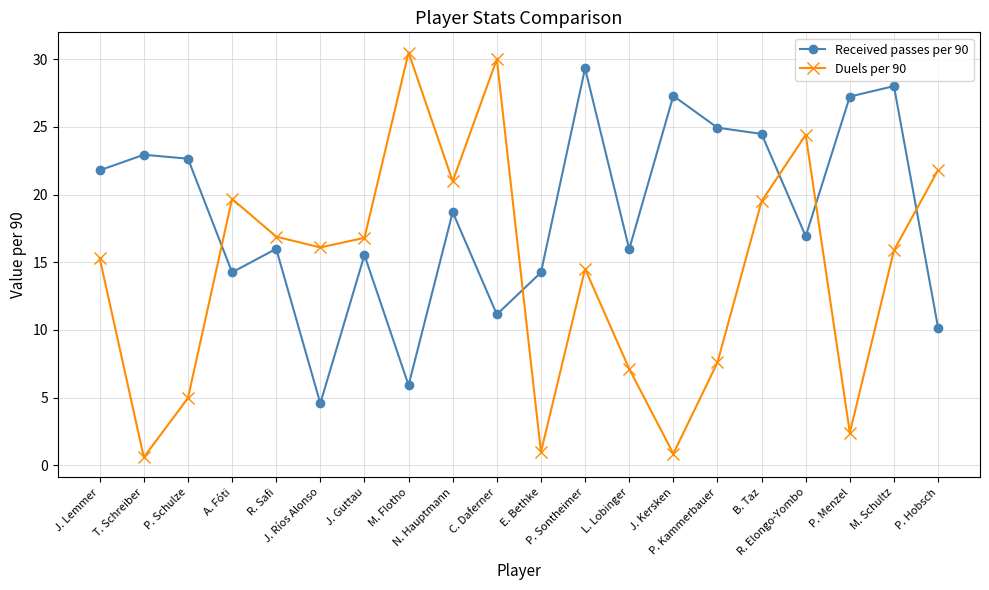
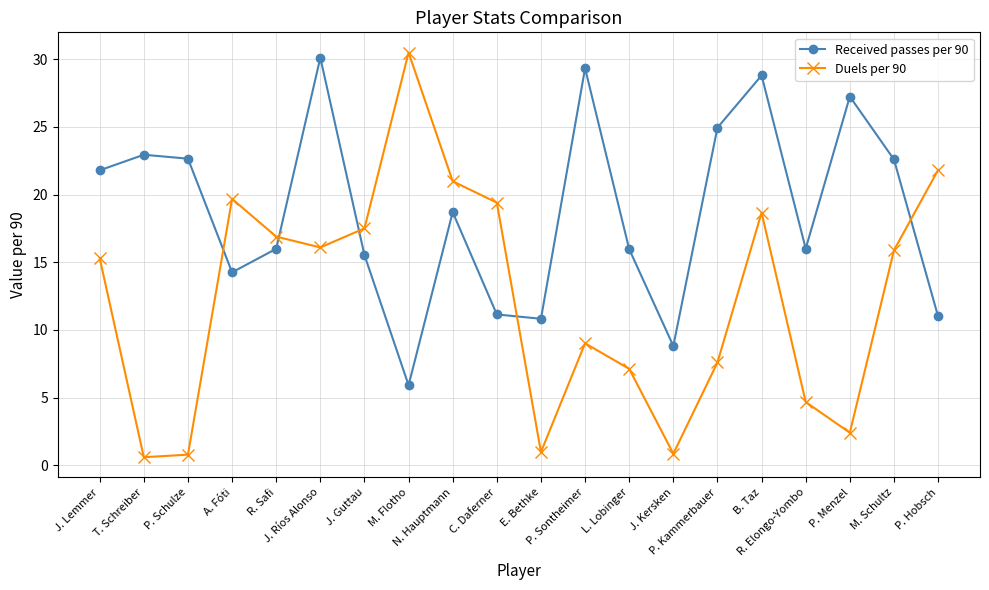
  {
    "Received passes per 90": {
      "J. Lemmer": 21.8,
      "T. Schreiber": 22.9,
      "P. Schulze": 22.7,
      "A. Fóti": 14.3,
      "R. Safi": 16.0,
-     "J. Ríos Alonso": 4.6,
+     "J. Ríos Alonso": 30.1,
      "J. Guttau": 15.5,
      "M. Flotho": 5.9,
      "N. Hauptmann": 18.7,
      "C. Daferner": 11.1,
-     "E. Bethke": 14.2,
+     "E. Bethke": 10.8,
      "P. Sontheimer": 29.3,
      "L. Lobinger": 16.0,
-     "J. Kersken": 27.3,
+     "J. Kersken": 8.8,
      "P. Kammerbauer": 24.9,
-     "B. Taz": 24.5,
-     "R. Elongo-Yombo": 16.9,
+     "B. Taz": 28.8,
+     "R. Elongo-Yombo": 16.0,
      "P. Menzel": 27.2,
-     "M. Schultz": 28.0,
-     "P. Hobsch": 10.2
+     "M. Schultz": 22.6,
+     "P. Hobsch": 11.0
    },
    "Duels per 90": {
      "J. Lemmer": 15.3,
      "T. Schreiber": 0.6,
-     "P. Schulze": 5.0,
+     "P. Schulze": 0.8,
      "A. Fóti": 19.7,
      "R. Safi": 16.9,
      "J. Ríos Alonso": 16.1,
-     "J. Guttau": 16.8,
+     "J. Guttau": 17.5,
      "M. Flotho": 30.5,
      "N. Hauptmann": 21.0,
-     "C. Daferner": 30.0,
+     "C. Daferner": 19.4,
      "E. Bethke": 1.0,
-     "P. Sontheimer": 14.5,
+     "P. Sontheimer": 9.0,
      "L. Lobinger": 7.1,
      "J. Kersken": 0.9,
      "P. Kammerbauer": 7.6,
-     "B. Taz": 19.5,
-     "R. Elongo-Yombo": 24.4,
+     "B. Taz": 18.7,
+     "R. Elongo-Yombo": 4.7,
      "P. Menzel": 2.4,
      "M. Schultz": 15.9,
      "P. Hobsch": 21.8
    }
  }
